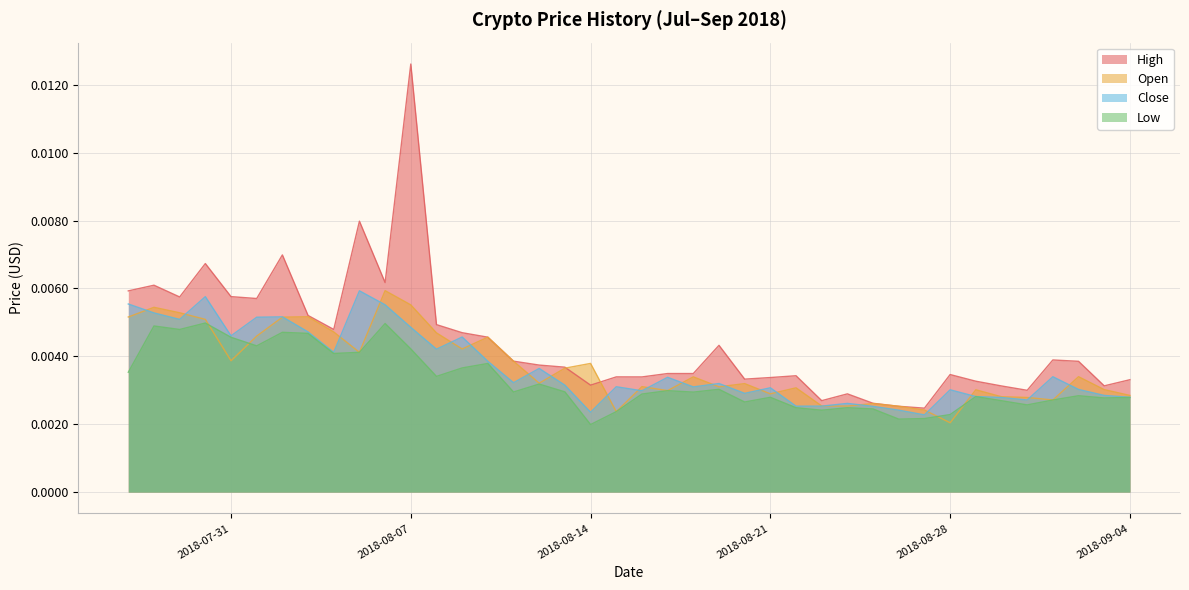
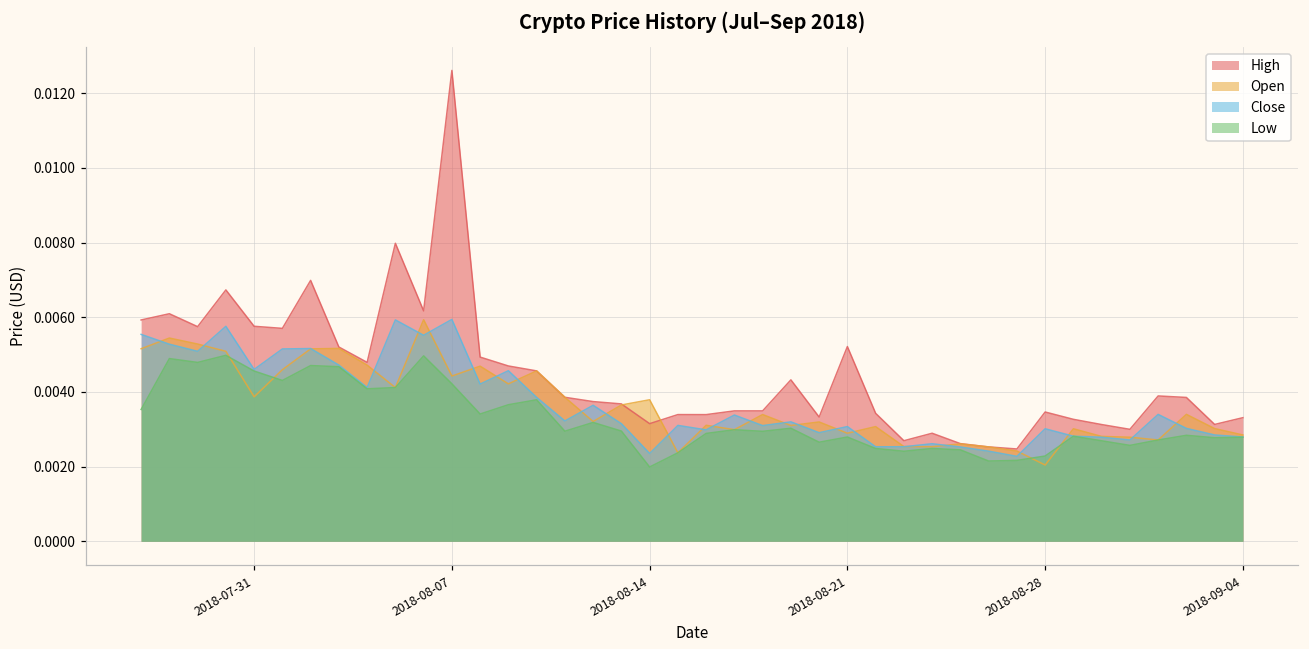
  {
    "High": {
      "2018-07-31": 0.0058,
      "2018-08-07": 0.0126,
      "2018-08-14": 0.0032,
-     "2018-08-21": 0.0034,
+     "2018-08-21": 0.0052,
      "2018-08-28": 0.0035,
      "2018-09-04": 0.0033
    },
    "Open": {
      "2018-07-31": 0.0039,
-     "2018-08-07": 0.0055,
+     "2018-08-07": 0.0044,
      "2018-08-14": 0.0038,
      "2018-08-21": 0.0029,
      "2018-08-28": 0.0020
    },
    "Close": {
-     "2018-08-07": 0.0049,
+     "2018-08-07": 0.0059,
      "2018-08-14": 0.0024,
      "2018-08-21": 0.0031,
      "2018-08-28": 0.0030
    },
    "Low": {
      "2018-08-07": 0.0042,
      "2018-08-14": 0.0020,
      "2018-08-21": 0.0028,
      "2018-08-28": 0.0023
    }
  }
